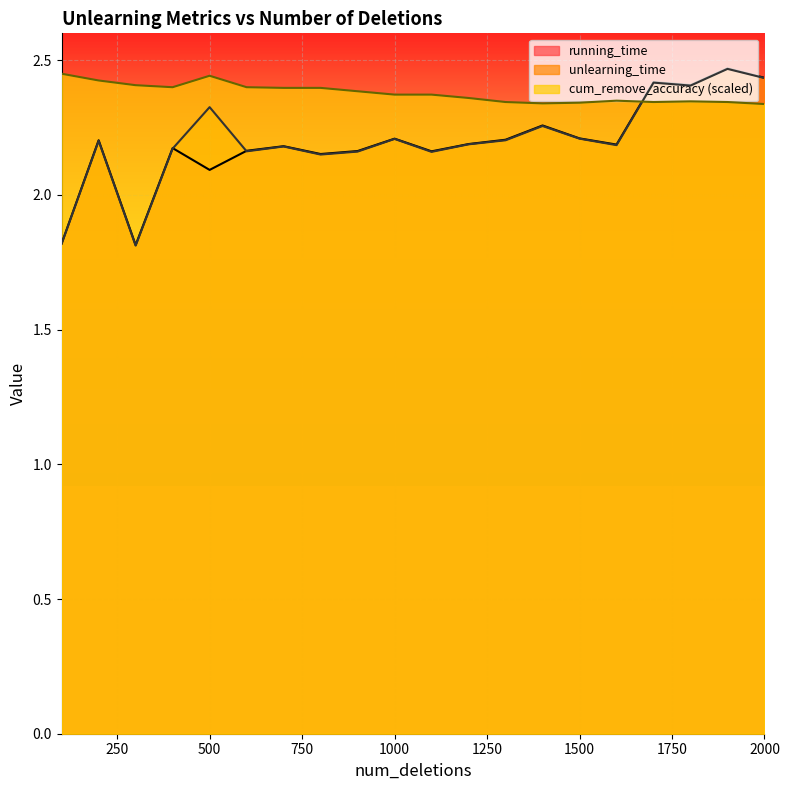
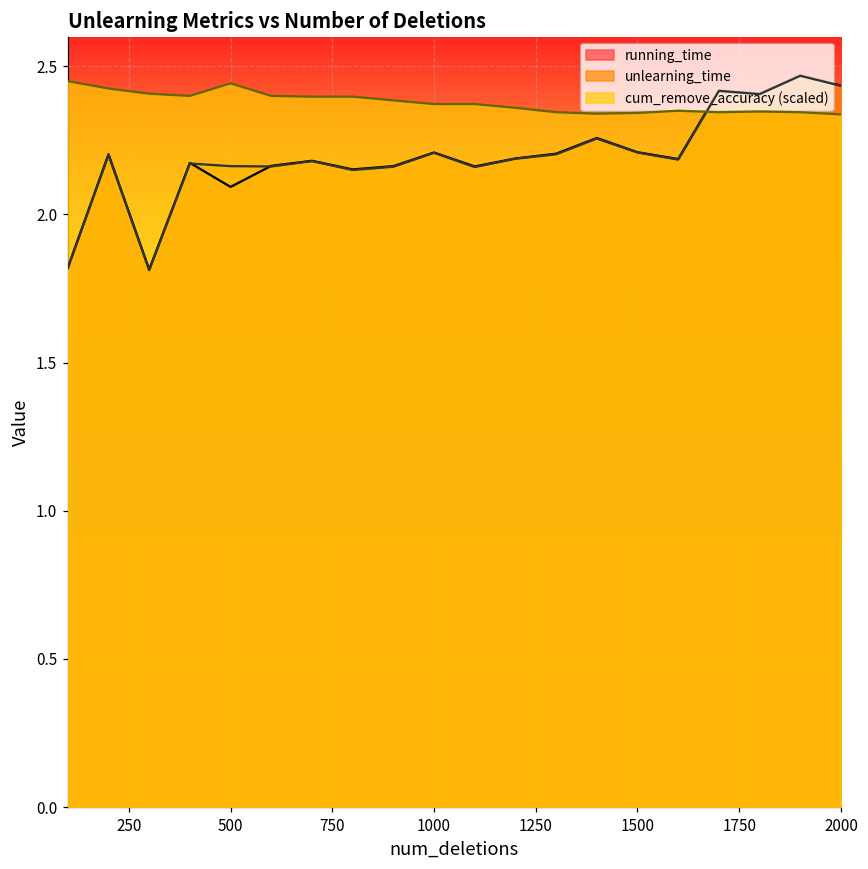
  {
    "running_time": {
      "500": 2.09
    },
    "unlearning_time": {
-     "500": 2.33
+     "500": 2.16
    },
    "cum_remove_accuracy (scaled)": {
      "500": 2.44,
      "1000": 2.37,
      "1500": 2.34,
      "2000": 2.34
    }
  }
